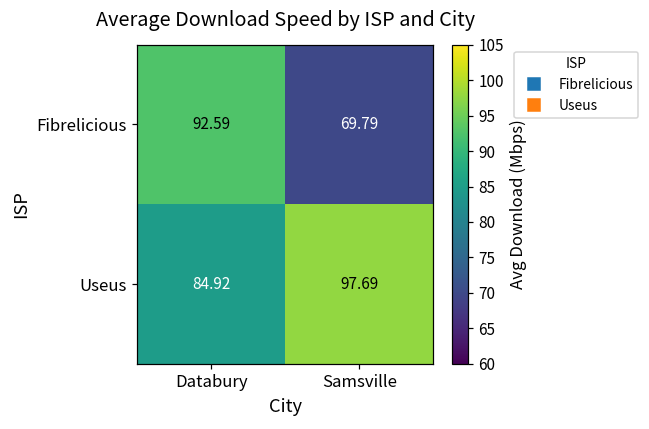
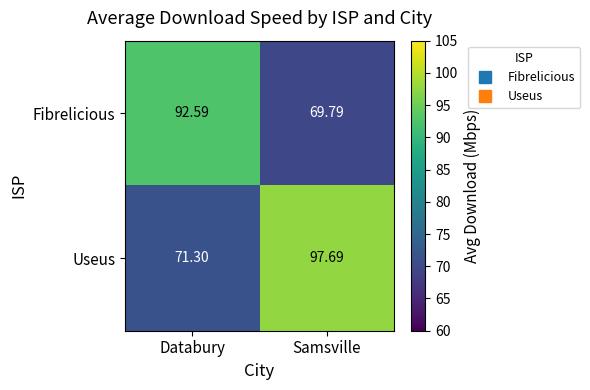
  {
    "Fibrelicious": {
      "Databury": 92.59,
      "Samsville": 69.79
    },
    "Useus": {
-     "Databury": 84.92,
+     "Databury": 71.30,
      "Samsville": 97.69
    }
  }
